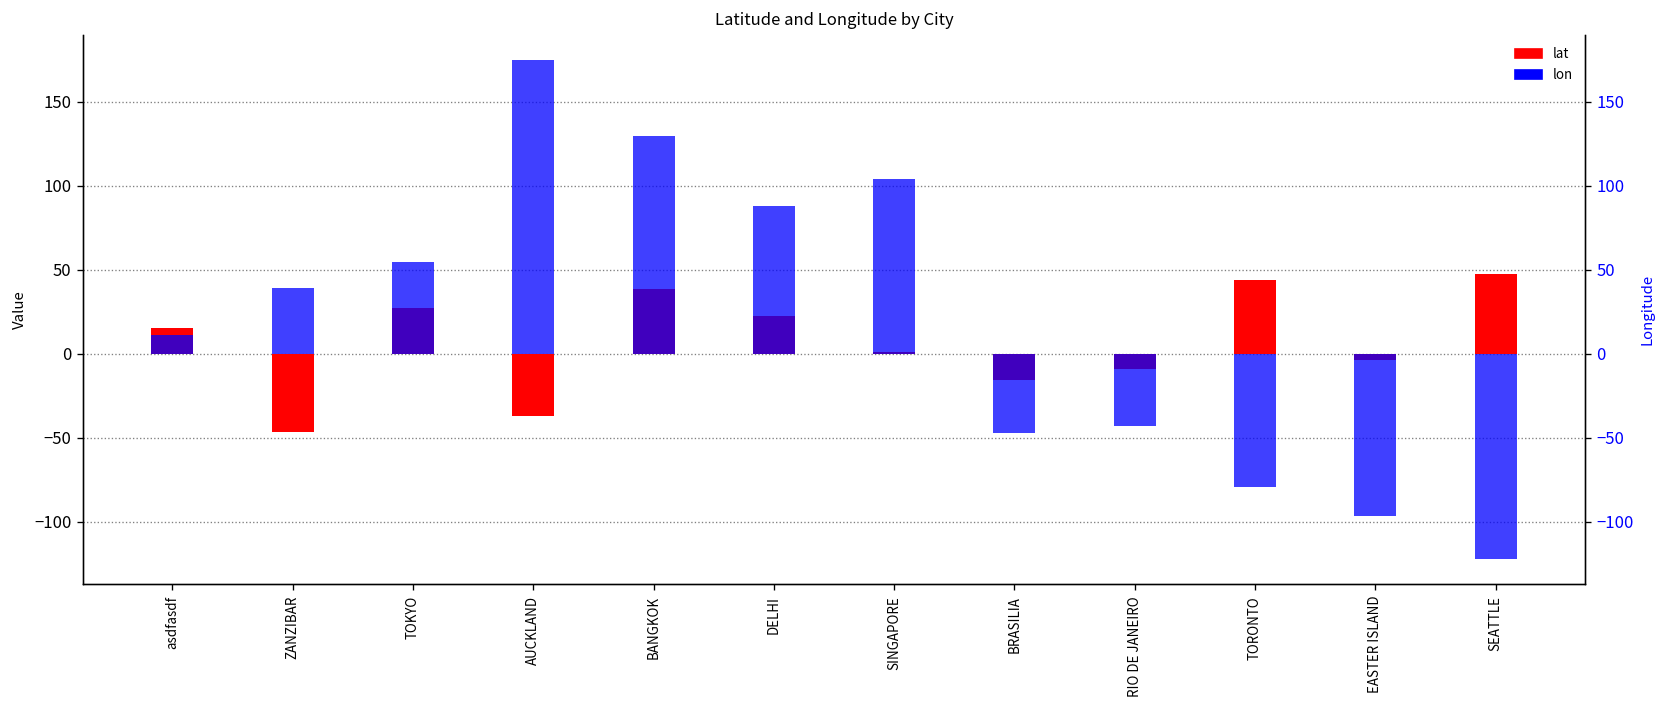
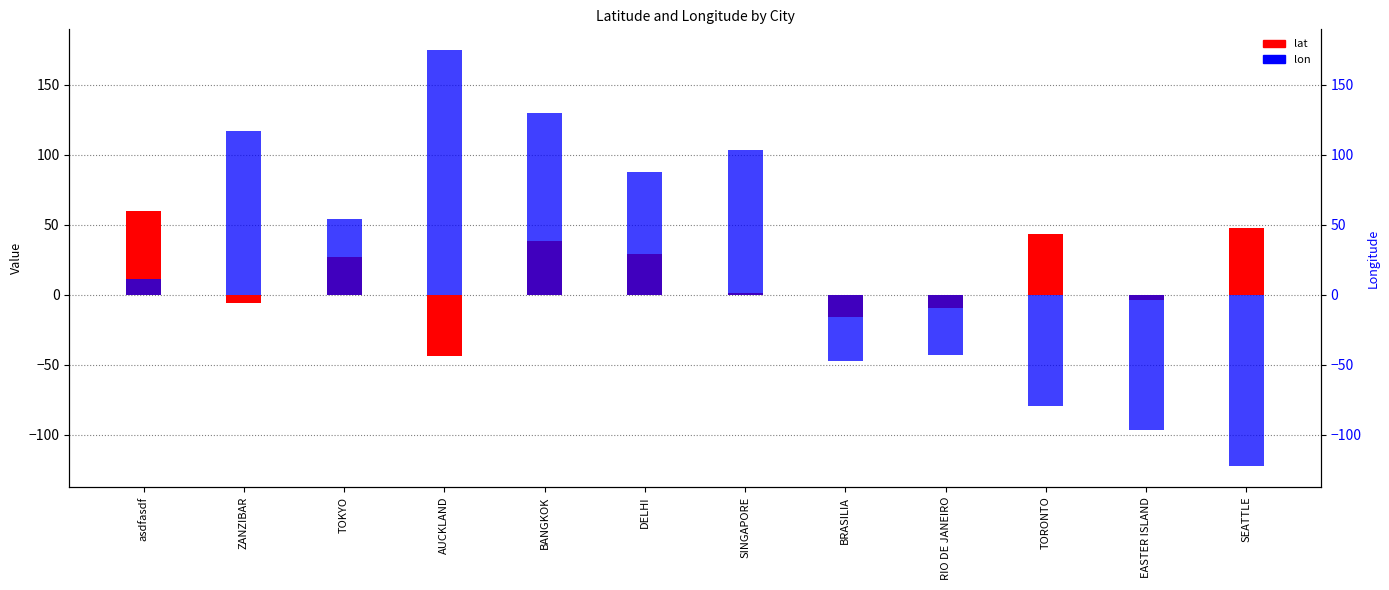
  {
    "lat": {
-     "asdfasdf": 16,
-     "ZANZIBAR": -46,
-     "AUCKLAND": -37,
-     "DELHI": 22,
+     "asdfasdf": 60,
+     "ZANZIBAR": -6,
+     "AUCKLAND": -44,
+     "DELHI": 29,
      "TORONTO": 44,
      "SEATTLE": 48
    },
    "lon": {
-     "ZANZIBAR": 39,
+     "ZANZIBAR": 117,
      "TOKYO": 54,
      "AUCKLAND": 175,
      "BANGKOK": 130,
      "DELHI": 88,
      "SINGAPORE": 104,
      "BRASILIA": -47,
      "RIO DE JANEIRO": -43,
      "TORONTO": -79,
      "EASTER ISLAND": -96,
      "SEATTLE": -122
    }
  }
